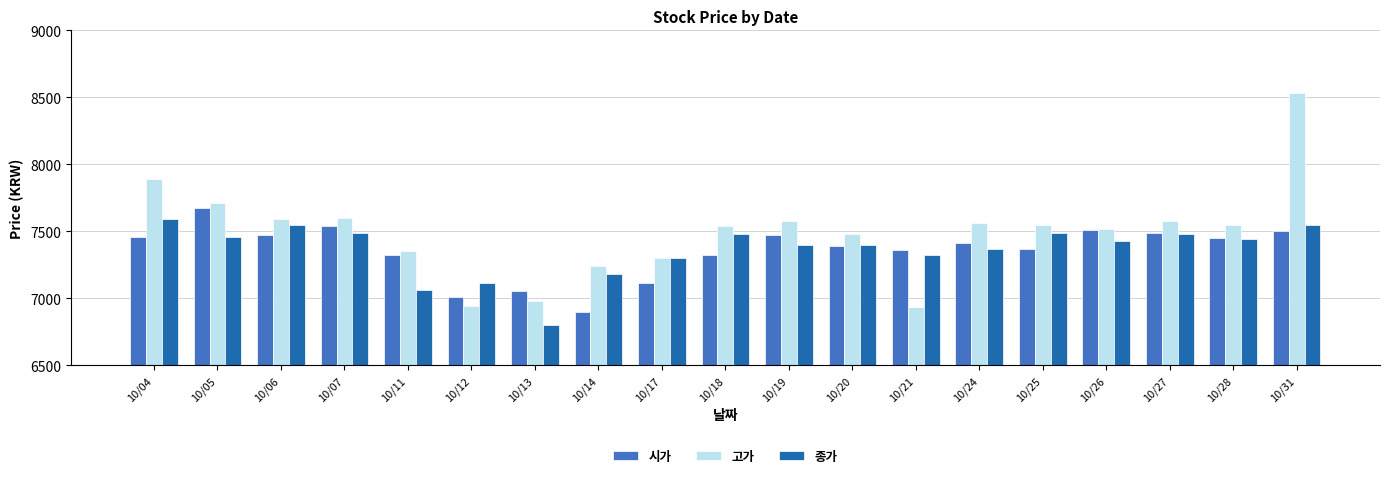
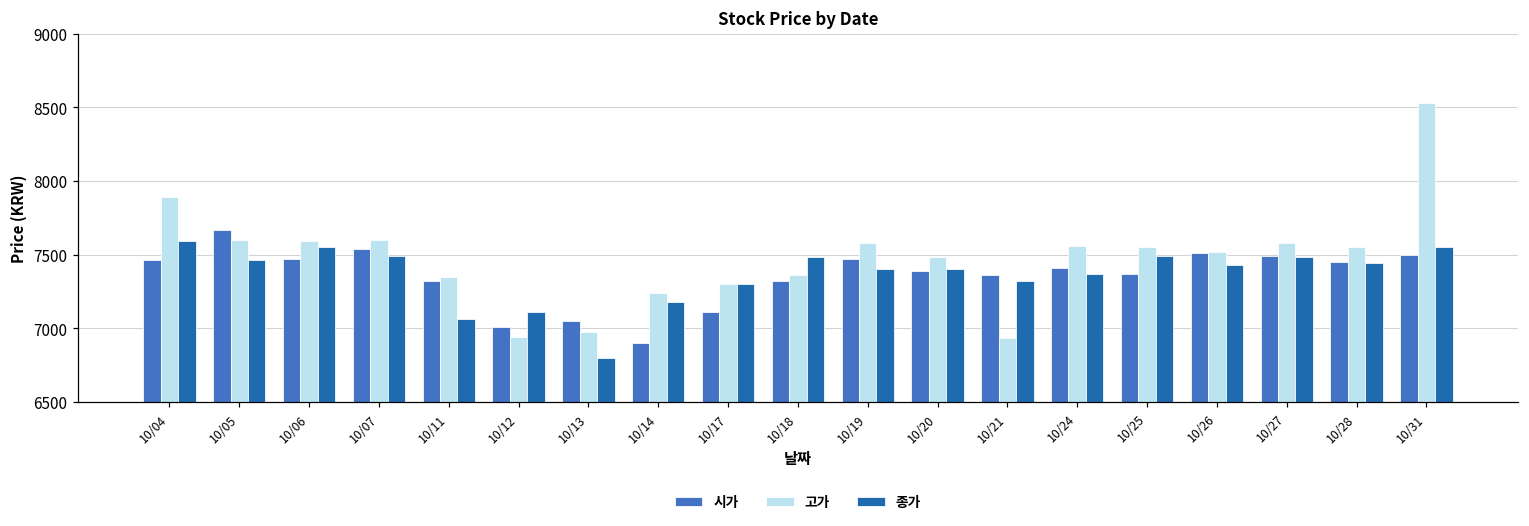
  {
    "고가": {
      "10/04": 7890,
-     "10/05": 7710,
+     "10/05": 7600,
      "10/06": 7590,
      "10/07": 7600,
      "10/11": 7350,
      "10/12": 6940,
      "10/13": 6980,
      "10/14": 7240,
      "10/17": 7300,
-     "10/18": 7540,
+     "10/18": 7360,
      "10/19": 7580,
      "10/20": 7480,
      "10/21": 6930,
      "10/24": 7560,
      "10/25": 7550,
      "10/26": 7520,
      "10/27": 7580,
      "10/28": 7550,
      "10/31": 8530
    }
  }
